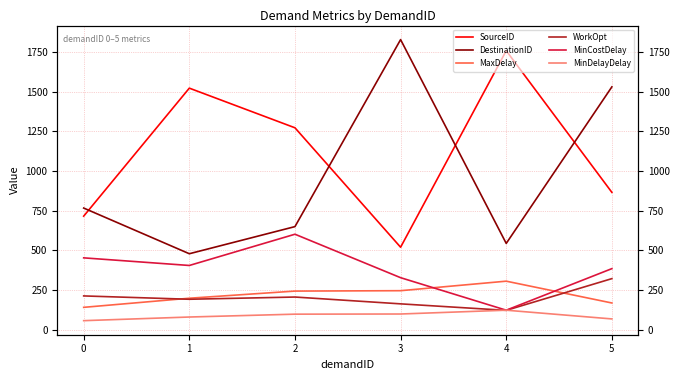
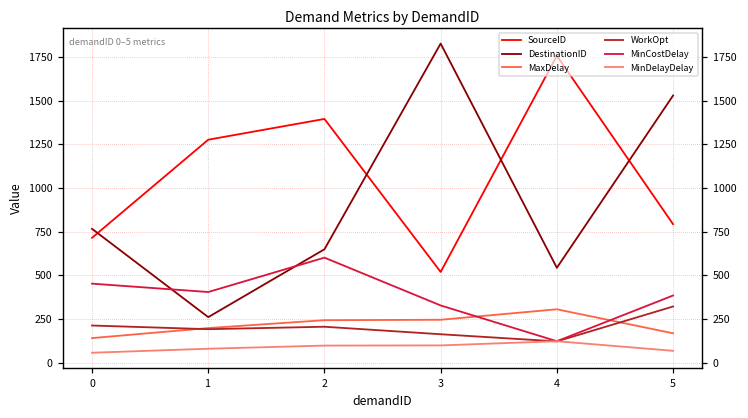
  {
    "SourceID": {
      "0": 720,
-     "1": 1520,
-     "2": 1270,
+     "1": 1280,
+     "2": 1400,
      "3": 520,
-     "5": 870
+     "5": 790
    },
    "DestinationID": {
      "0": 770,
-     "1": 480,
+     "1": 260,
      "2": 650,
      "3": 1830,
      "4": 540,
      "5": 1530
    }
  }
